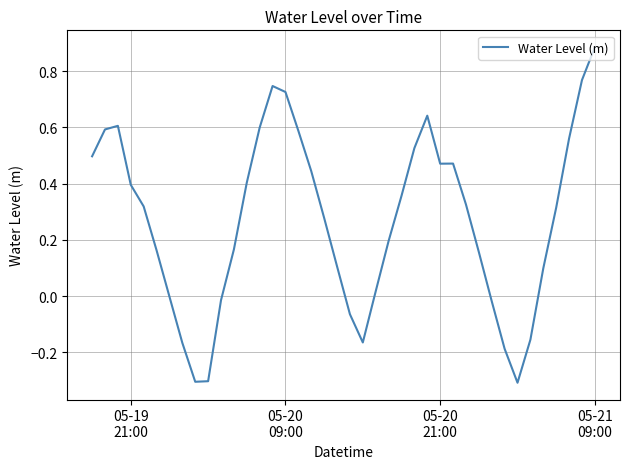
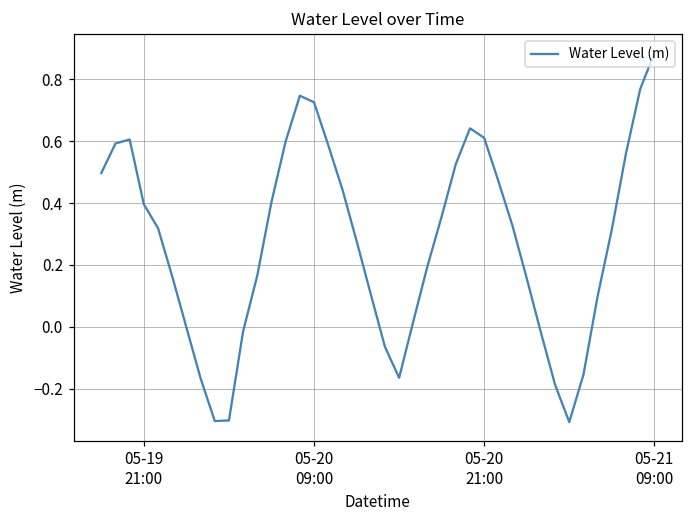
  {
    "05-19 21:00": 0.40,
    "05-20 09:00": 0.73,
-   "05-20 21:00": 0.47
+   "05-20 21:00": 0.61
  }
